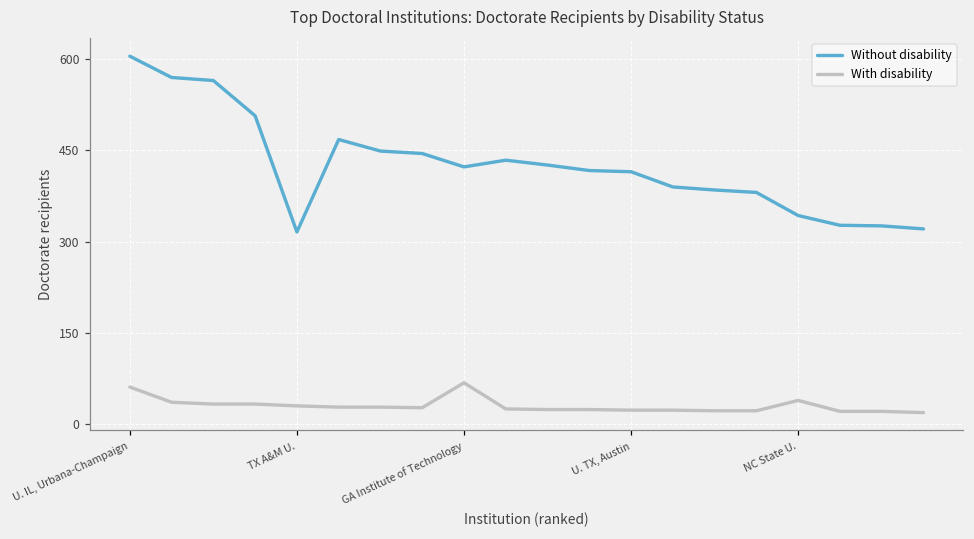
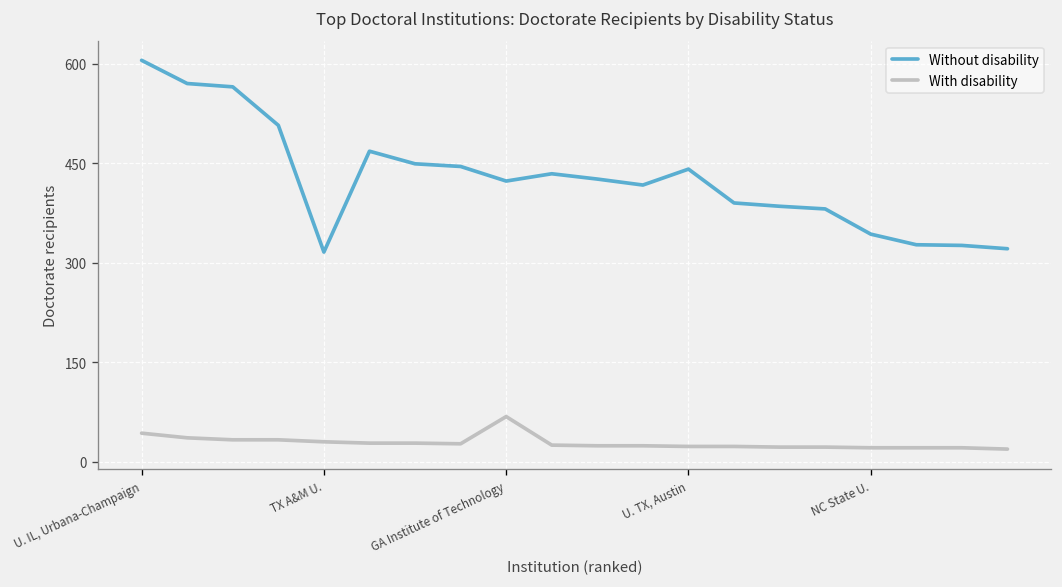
  {
    "Without disability": {
      "U. IL, Urbana-Champaign": 610,
      "TX A&M U.": 320,
      "GA Institute of Technology": 420,
-     "U. TX, Austin": 420,
+     "U. TX, Austin": 440,
      "NC State U.": 340
    },
    "With disability": {
-     "U. IL, Urbana-Champaign": 60,
+     "U. IL, Urbana-Champaign": 40,
      "TX A&M U.": 30,
      "GA Institute of Technology": 70,
      "U. TX, Austin": 20,
-     "NC State U.": 40
+     "NC State U.": 20
    }
  }
